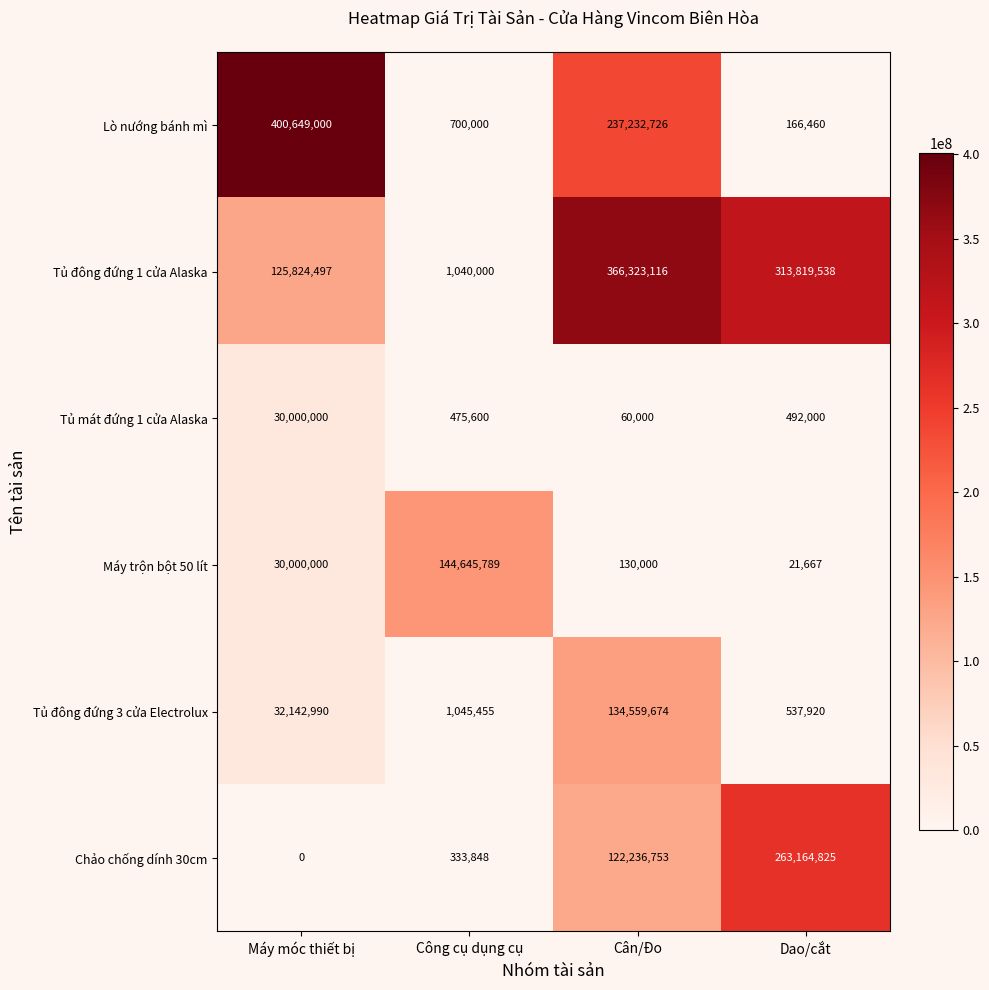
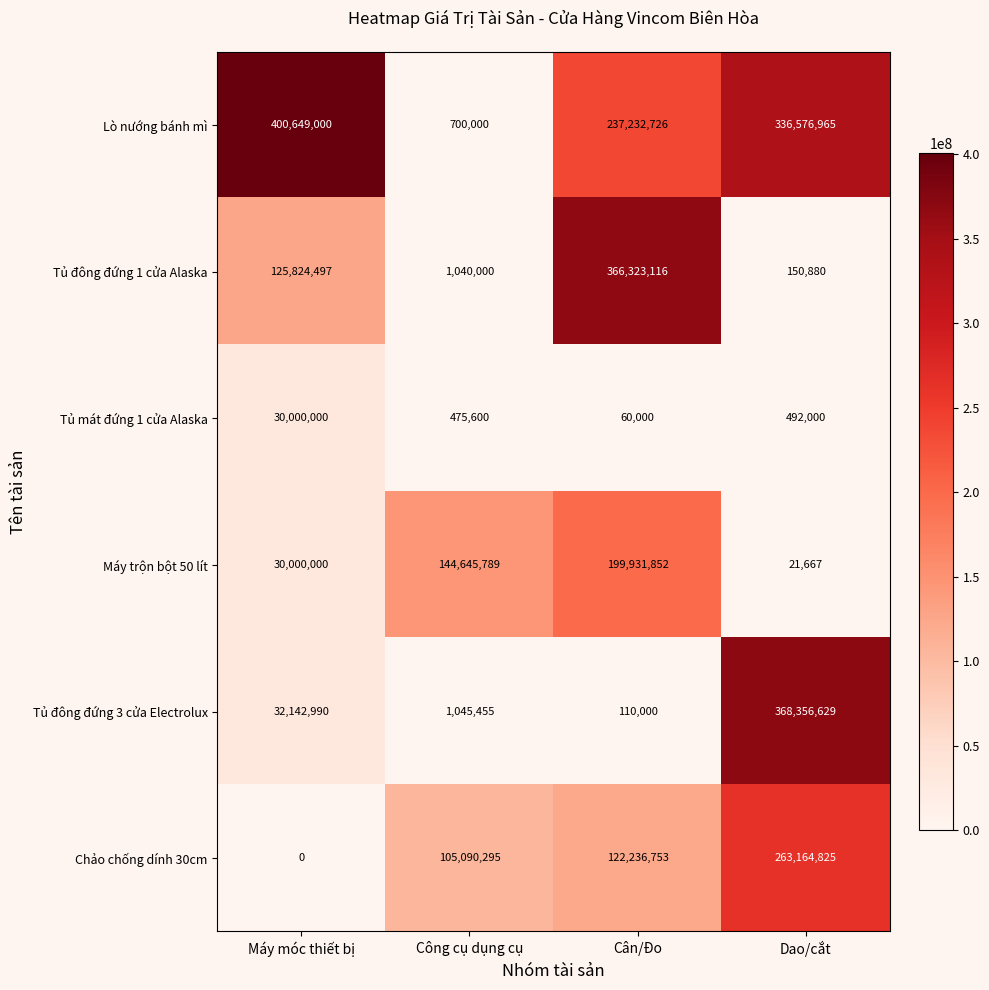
  {
    "Lò nướng bánh mì": {
      "Máy móc thiết bị": "400,649,000",
      "Công cụ dụng cụ": "700,000",
      "Cân/Đo": "237,232,726",
-     "Dao/cắt": "166,460"
+     "Dao/cắt": "336,576,965"
    },
    "Tủ đông đứng 1 cửa Alaska": {
      "Máy móc thiết bị": "125,824,497",
      "Công cụ dụng cụ": "1,040,000",
      "Cân/Đo": "366,323,116",
-     "Dao/cắt": "313,819,538"
+     "Dao/cắt": "150,880"
    },
    "Tủ mát đứng 1 cửa Alaska": {
      "Máy móc thiết bị": "30,000,000",
      "Công cụ dụng cụ": "475,600",
      "Cân/Đo": "60,000",
      "Dao/cắt": "492,000"
    },
    "Máy trộn bột 50 lít": {
      "Máy móc thiết bị": "30,000,000",
      "Công cụ dụng cụ": "144,645,789",
-     "Cân/Đo": "130,000",
+     "Cân/Đo": "199,931,852",
      "Dao/cắt": "21,667"
    },
    "Tủ đông đứng 3 cửa Electrolux": {
      "Máy móc thiết bị": "32,142,990",
      "Công cụ dụng cụ": "1,045,455",
-     "Cân/Đo": "134,559,674",
-     "Dao/cắt": "537,920"
+     "Cân/Đo": "110,000",
+     "Dao/cắt": "368,356,629"
    },
    "Chảo chống dính 30cm": {
      "Máy móc thiết bị": "0",
-     "Công cụ dụng cụ": "333,848",
+     "Công cụ dụng cụ": "105,090,295",
      "Cân/Đo": "122,236,753",
      "Dao/cắt": "263,164,825"
    }
  }
